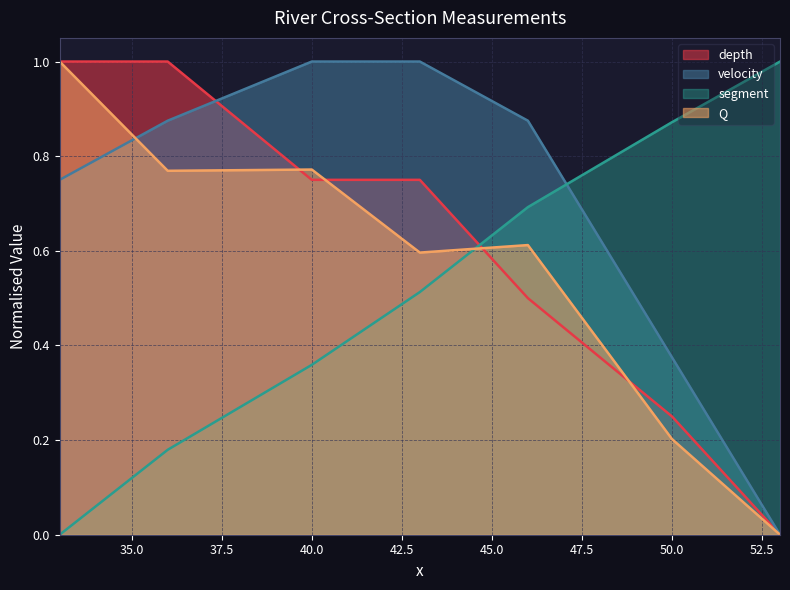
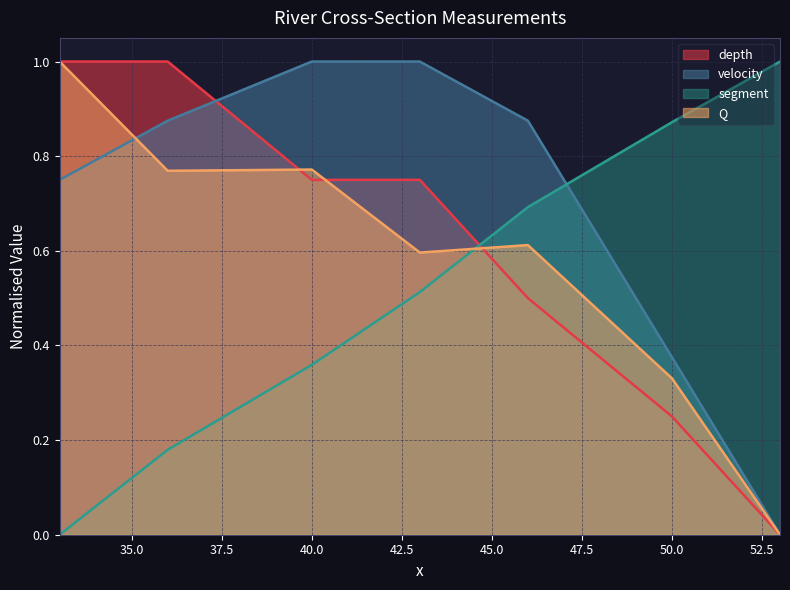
  {
    "depth": {
      "40.0": 0.75,
      "50.0": 0.25
    },
    "Q": {
      "40.0": 0.77,
-     "50.0": 0.20
+     "50.0": 0.33
    }
  }
